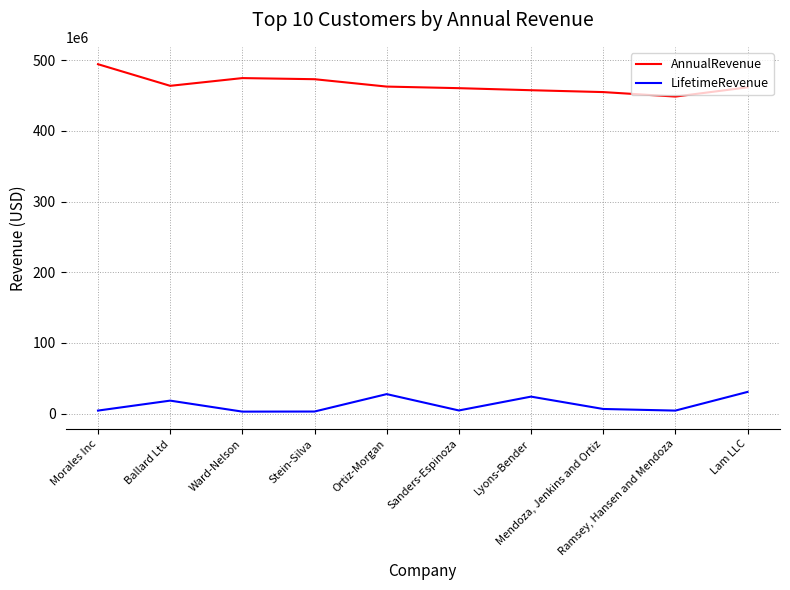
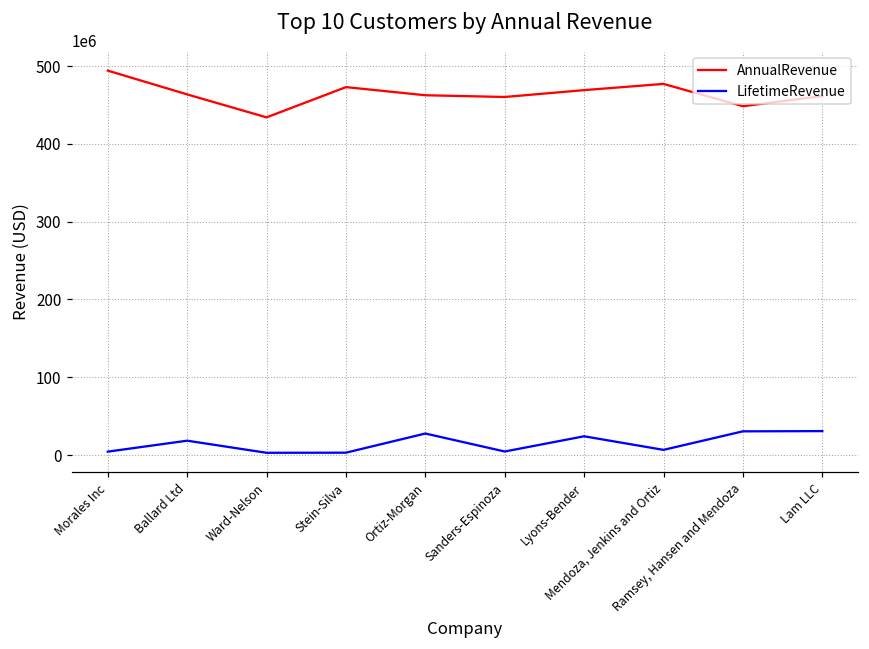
  {
    "AnnualRevenue": {
      "Morales Inc": 490000000,
      "Ballard Ltd": 460000000,
-     "Ward-Nelson": 470000000,
+     "Ward-Nelson": 430000000,
      "Stein-Silva": 470000000,
      "Ortiz-Morgan": 460000000,
      "Sanders-Espinoza": 460000000,
-     "Lyons-Bender": 460000000,
-     "Mendoza, Jenkins and Ortiz": 450000000,
+     "Lyons-Bender": 470000000,
+     "Mendoza, Jenkins and Ortiz": 480000000,
      "Ramsey, Hansen and Mendoza": 450000000
    },
    "LifetimeRevenue": {
      "Morales Inc": 0,
      "Ballard Ltd": 20000000,
      "Ward-Nelson": 0,
      "Stein-Silva": 0,
      "Ortiz-Morgan": 30000000,
      "Sanders-Espinoza": 0,
      "Lyons-Bender": 20000000,
      "Mendoza, Jenkins and Ortiz": 10000000,
-     "Ramsey, Hansen and Mendoza": 0,
+     "Ramsey, Hansen and Mendoza": 30000000,
      "Lam LLC": 30000000
    }
  }
